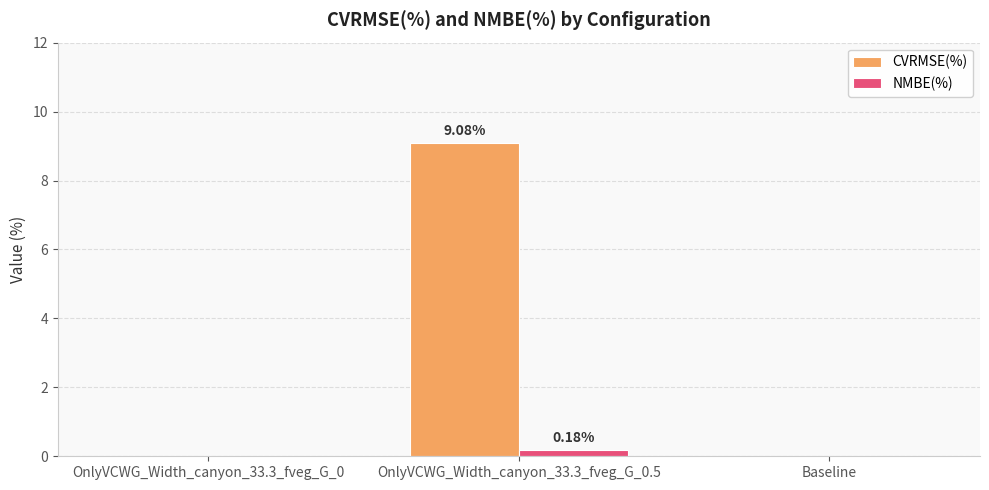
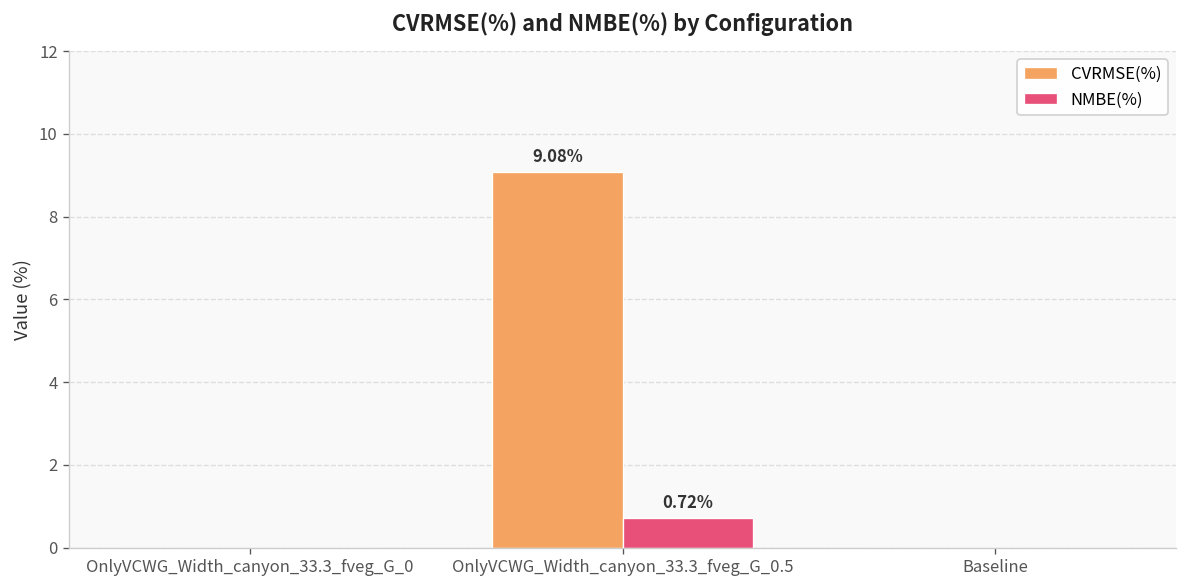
  {
    "CVRMSE(%)": {
      "OnlyVCWG_Width_canyon_33.3_fveg_G_0.5": "9.08%"
    },
    "NMBE(%)": {
-     "OnlyVCWG_Width_canyon_33.3_fveg_G_0.5": "0.18%"
+     "OnlyVCWG_Width_canyon_33.3_fveg_G_0.5": "0.72%"
    }
  }
